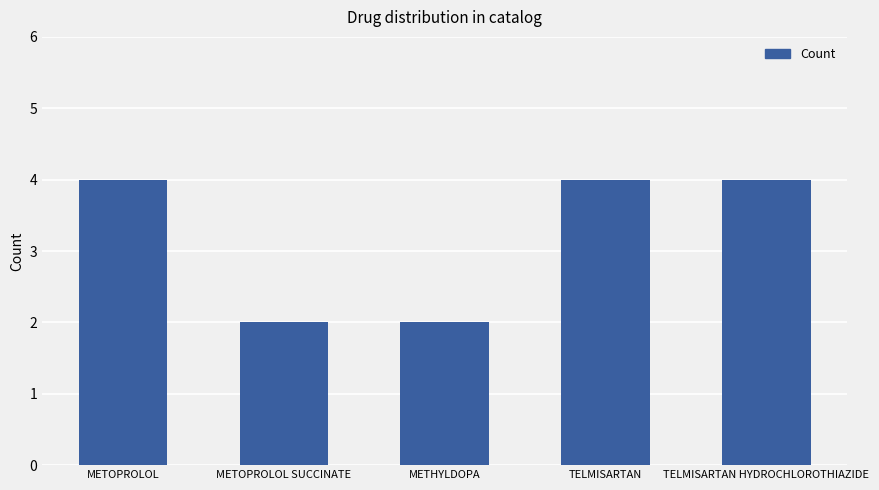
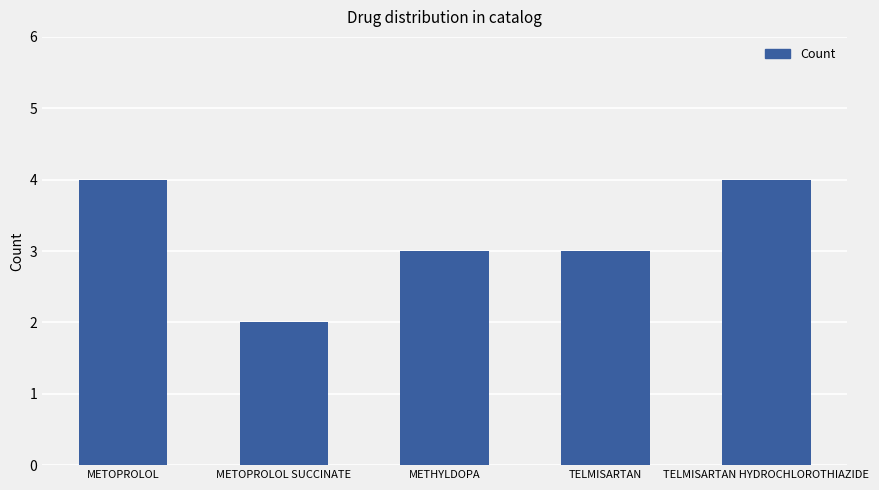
  {
    "METOPROLOL": 4,
    "METOPROLOL SUCCINATE": 2,
-   "METHYLDOPA": 2,
-   "TELMISARTAN": 4,
+   "METHYLDOPA": 3,
+   "TELMISARTAN": 3,
    "TELMISARTAN HYDROCHLOROTHIAZIDE": 4
  }
